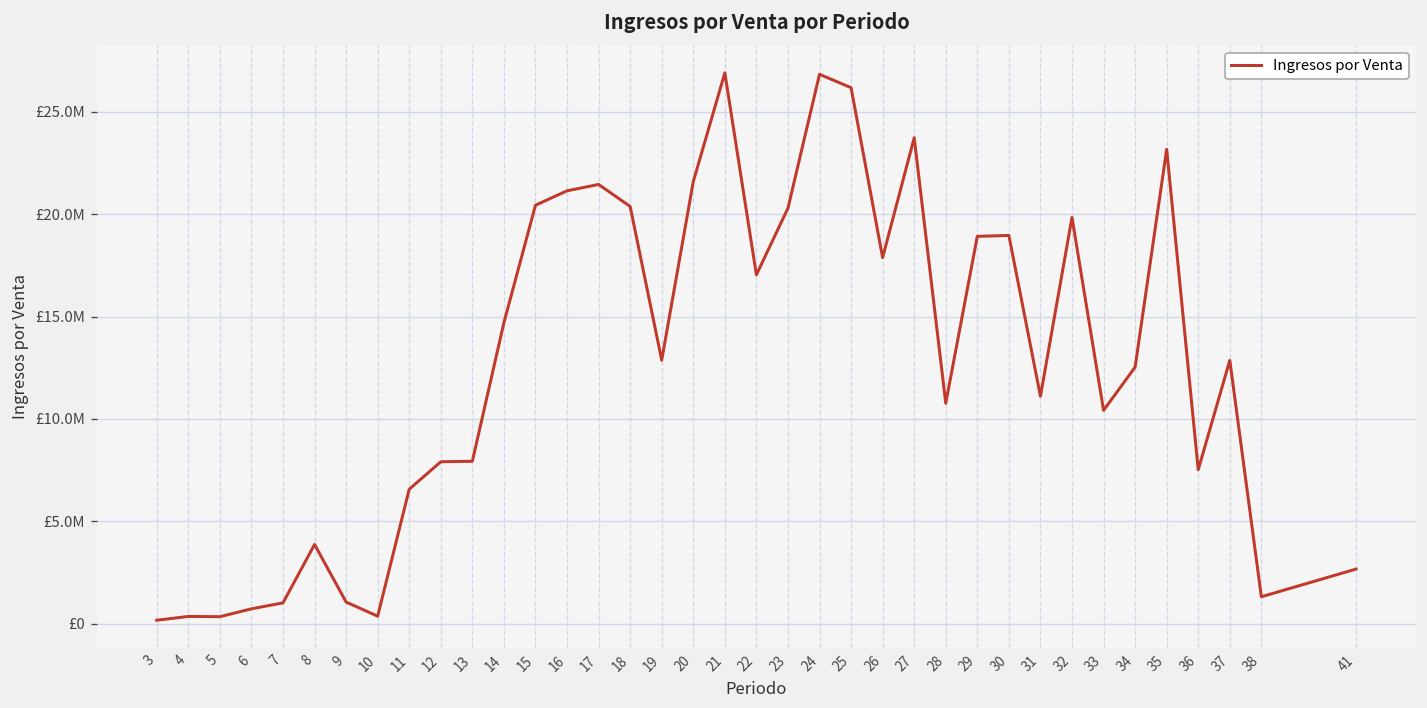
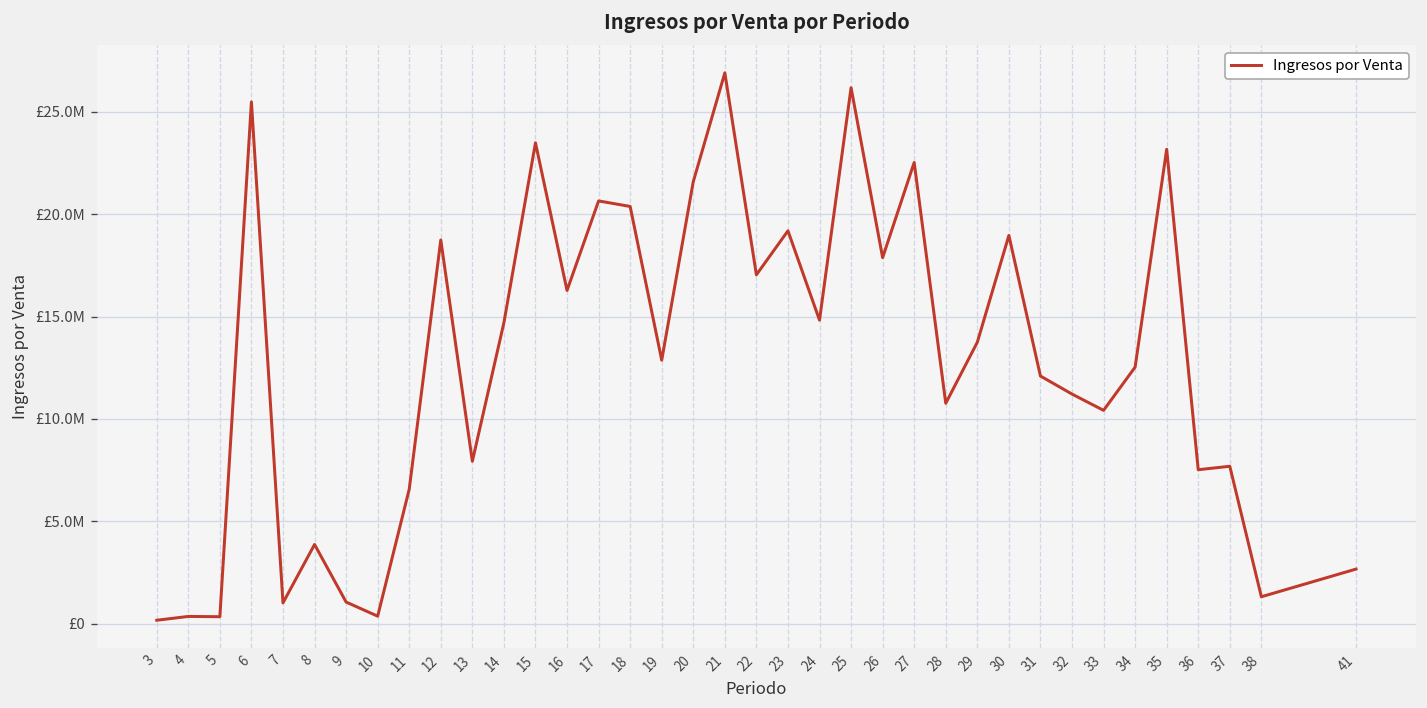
  {
    "3": "£200000",
    "4": "£400000",
    "5": "£300000",
-   "6": "£700000",
+   "6": "£25500000",
    "7": "£1000000",
    "8": "£3900000",
    "9": "£1100000",
    "10": "£400000",
    "11": "£6600000",
-   "12": "£7900000",
+   "12": "£18700000",
    "13": "£7900000",
    "14": "£14700000",
-   "15": "£20400000",
-   "16": "£21100000",
-   "17": "£21500000",
+   "15": "£23500000",
+   "16": "£16300000",
+   "17": "£20600000",
    "18": "£20400000",
    "19": "£12900000",
    "20": "£21600000",
    "21": "£26900000",
    "22": "£17000000",
-   "23": "£20300000",
-   "24": "£26800000",
+   "23": "£19200000",
+   "24": "£14800000",
    "25": "£26200000",
    "26": "£17900000",
-   "27": "£23700000",
+   "27": "£22500000",
    "28": "£10800000",
-   "29": "£18900000",
+   "29": "£13700000",
    "30": "£19000000",
-   "31": "£11100000",
-   "32": "£19800000",
+   "31": "£12100000",
+   "32": "£11200000",
    "33": "£10400000",
    "34": "£12500000",
    "35": "£23200000",
    "36": "£7500000",
-   "37": "£12900000",
+   "37": "£7700000",
    "38": "£1300000",
    "41": "£2700000"
  }
